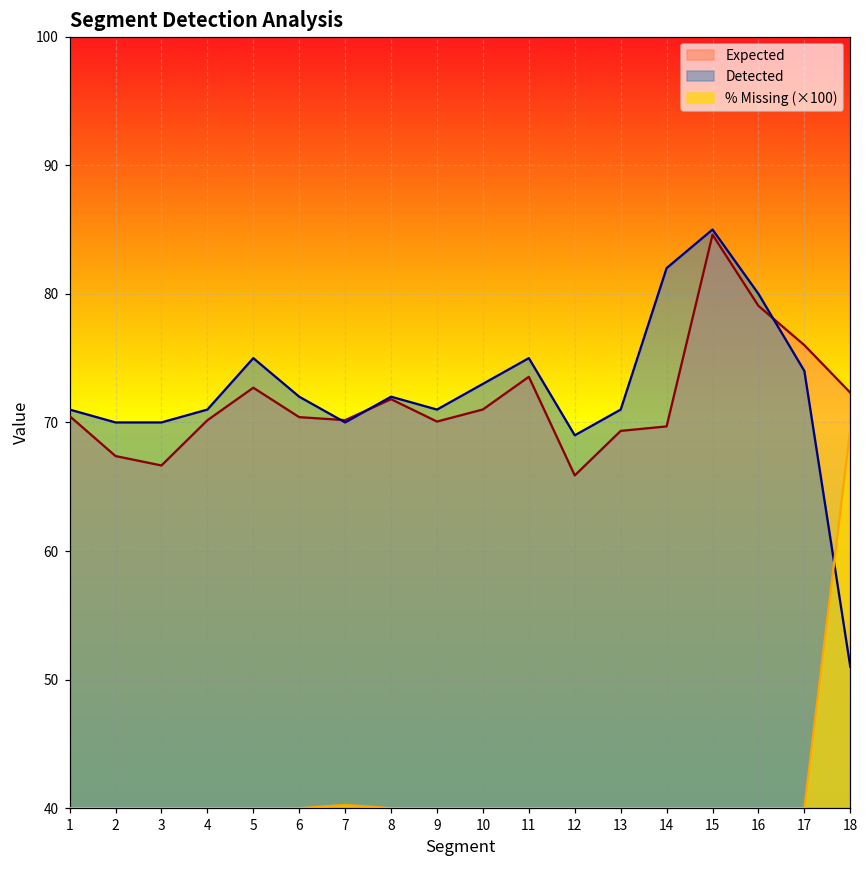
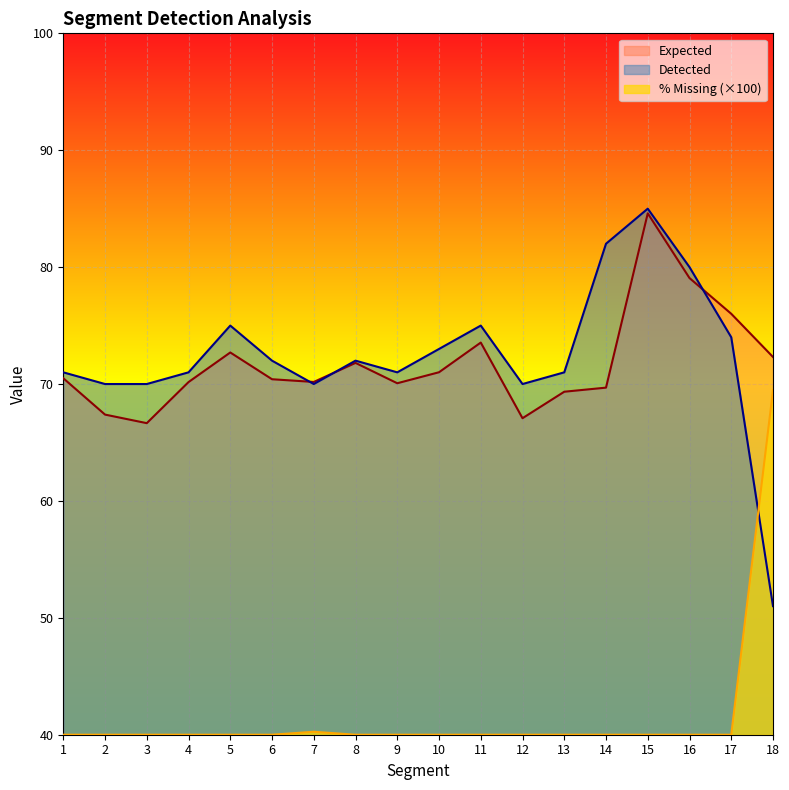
  {
    "Expected": {
      "1": 70.5,
      "2": 67.4,
      "3": 66.7,
      "4": 70.2,
      "5": 72.7,
      "6": 70.4,
      "9": 70.1,
      "10": 71.0,
      "11": 73.5,
-     "12": 65.9,
+     "12": 67.1,
      "13": 69.3,
      "14": 69.7,
      "15": 84.6,
      "16": 79.1,
      "17": 76.0,
      "18": 72.3
    },
    "Detected": {
      "1": 71,
      "2": 70,
      "3": 70,
      "4": 71,
      "5": 75,
      "6": 72,
      "9": 71,
      "10": 73,
      "11": 75,
-     "12": 69,
+     "12": 70,
      "13": 71,
      "14": 82,
      "15": 85,
      "16": 80,
      "17": 74,
      "18": 51
    },
    "% Missing (×100)": {
      "1": 40.0,
      "2": 40.0,
      "3": 40.0,
      "4": 40.0,
      "5": 40.0,
      "6": 40.0,
      "7": 40.3,
      "8": 40.0,
      "9": 40.0,
      "10": 40.0,
      "11": 40.0,
      "12": 40.0,
      "13": 40.0,
      "14": 40.0,
      "15": 40.0,
      "16": 40.0,
      "17": 40.0,
      "18": 69.5
    }
  }
